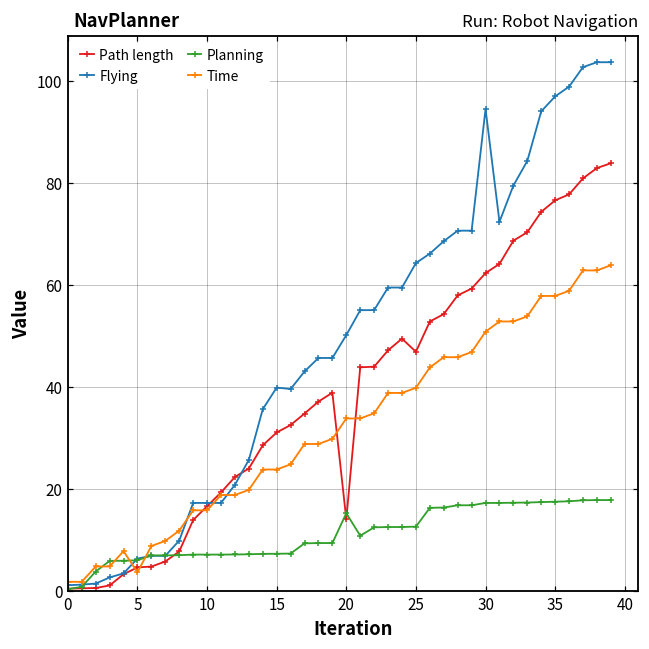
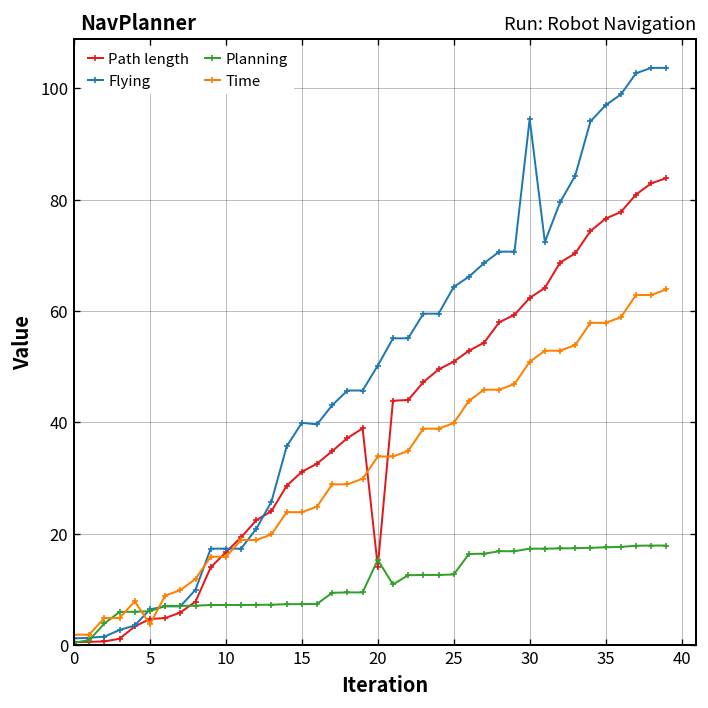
  {
    "Path length": {
      "5": 5,
      "10": 17,
      "15": 31,
      "20": 14,
-     "25": 47,
+     "25": 51,
      "30": 62,
      "35": 77
    },
    "Flying": {
      "0": 1,
      "10": 17,
      "15": 40,
      "20": 50,
      "25": 64,
      "30": 95,
      "35": 97
    },
    "Planning": {
      "10": 7,
      "15": 7,
      "20": 15,
      "25": 13,
      "30": 17,
      "35": 18
    },
    "Time": {
      "0": 2,
      "5": 4,
      "10": 16,
      "15": 24,
      "20": 34,
      "25": 40,
      "30": 51,
      "35": 58
    }
  }
